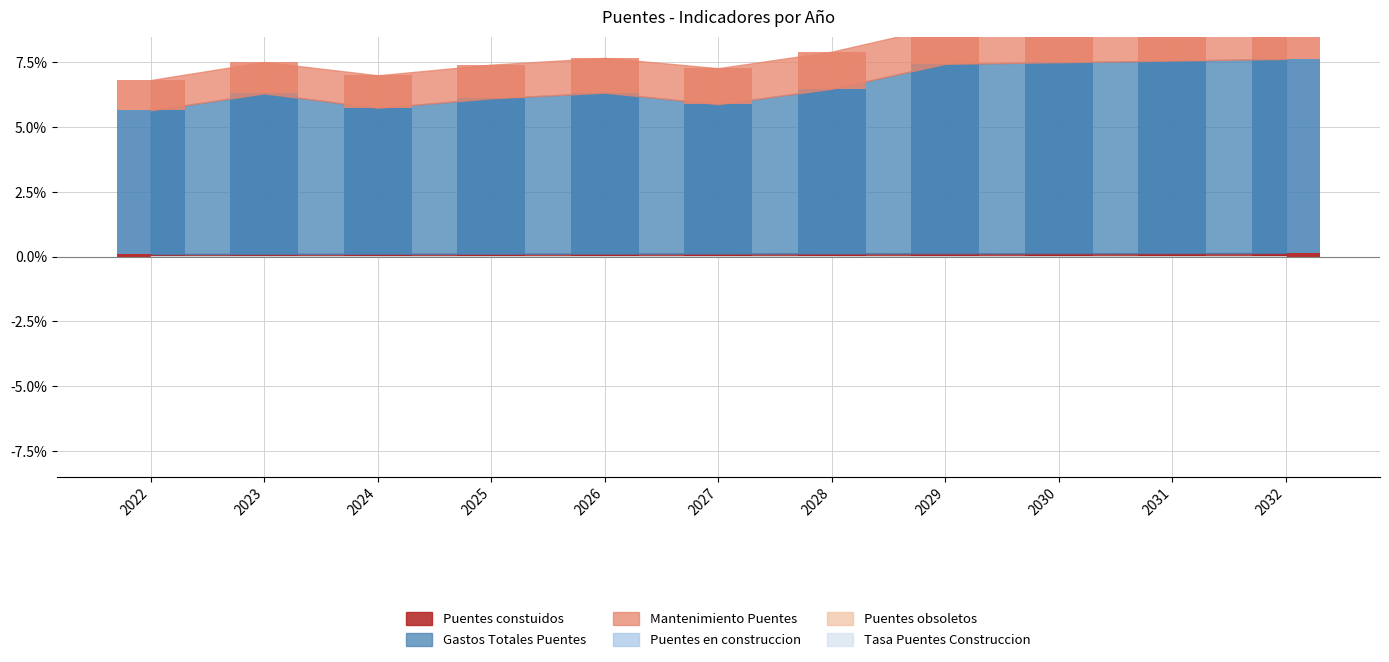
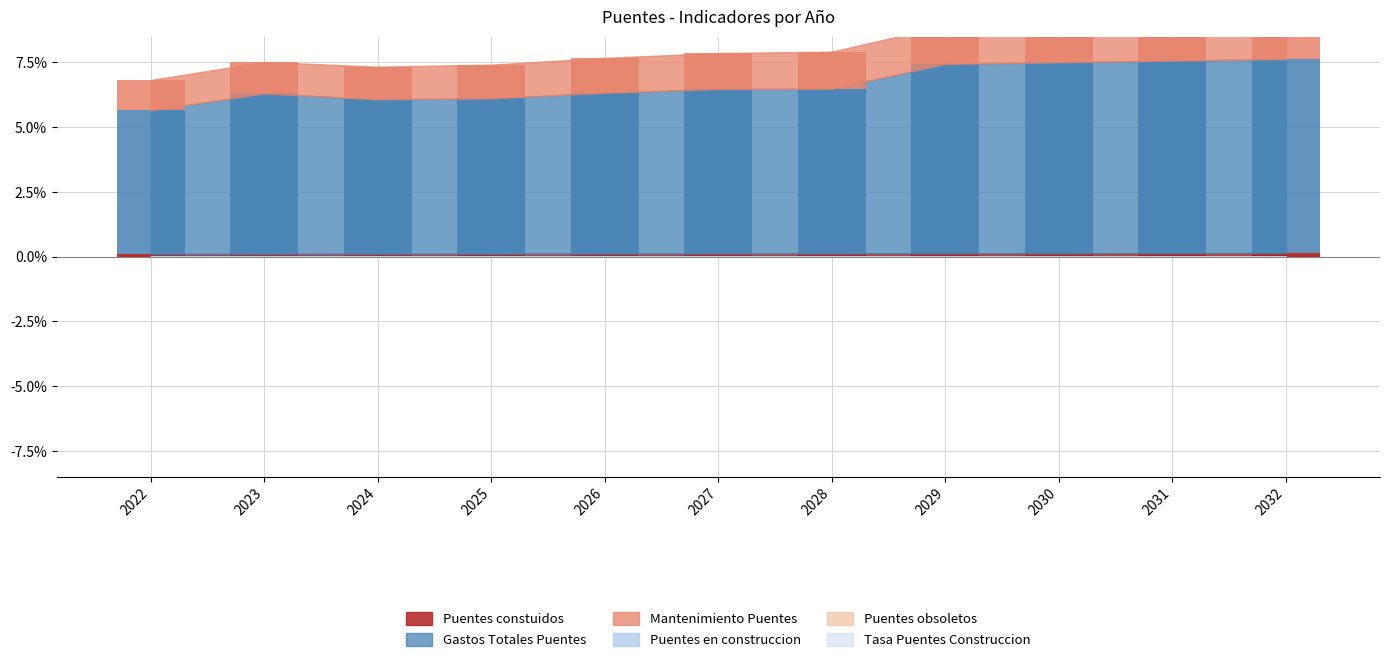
  {
    "Puentes constuidos": {
      "2022": "0.1%",
      "2023": "0.1%",
      "2024": "0.1%",
      "2025": "0.1%",
      "2026": "0.1%",
      "2027": "0.1%",
      "2028": "0.1%",
      "2029": "0.1%",
      "2030": "0.1%",
      "2031": "0.1%",
      "2032": "0.1%"
    },
    "Gastos Totales Puentes": {
      "2022": "5.6%",
      "2023": "6.2%",
-     "2024": "5.6%",
+     "2024": "6.0%",
      "2025": "6.0%",
      "2026": "6.2%",
-     "2027": "5.8%",
+     "2027": "6.4%",
      "2028": "6.4%",
      "2029": "7.3%",
      "2030": "7.4%",
      "2031": "7.4%",
      "2032": "7.5%"
    },
    "Mantenimiento Puentes": {
      "2022": "1.2%",
      "2023": "1.2%",
      "2024": "1.3%",
      "2025": "1.3%",
      "2026": "1.3%",
      "2027": "1.4%",
      "2028": "1.4%"
    },
    "Tasa Puentes Construccion": {
      "2022": "0.0%",
      "2023": "0.0%",
      "2024": "0.0%",
      "2025": "0.0%",
      "2026": "0.0%",
      "2027": "0.0%",
      "2028": "0.0%",
      "2029": "0.0%",
      "2030": "0.0%",
      "2031": "0.0%",
      "2032": "0.0%"
    }
  }
